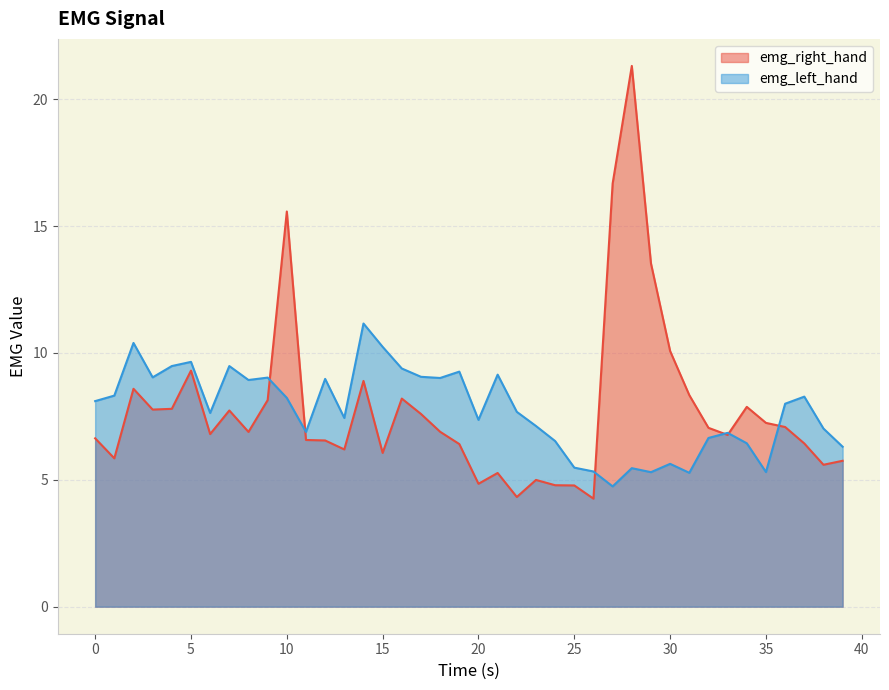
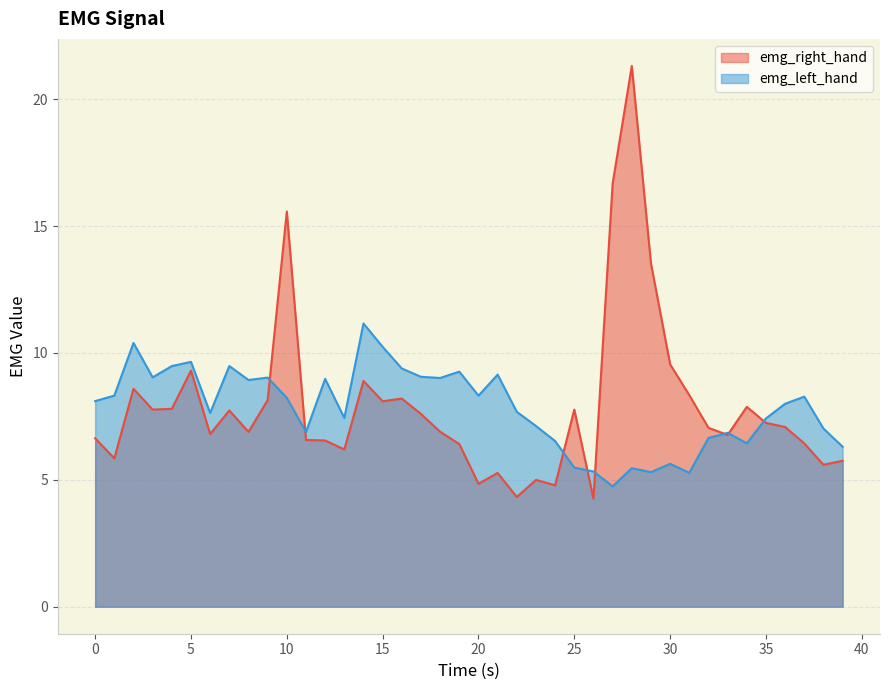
  {
    "emg_right_hand": {
      "0": 6.6,
      "5": 9.3,
      "10": 15.6,
-     "15": 6.1,
+     "15": 8.1,
      "20": 4.8,
-     "25": 4.8,
-     "30": 10.1,
+     "25": 7.8,
+     "30": 9.6,
      "35": 7.2
    },
    "emg_left_hand": {
      "0": 8.1,
      "5": 9.6,
      "10": 8.2,
      "15": 10.2,
-     "20": 7.4,
+     "20": 8.3,
      "25": 5.5,
      "30": 5.6,
-     "35": 5.3
+     "35": 7.4
    }
  }
